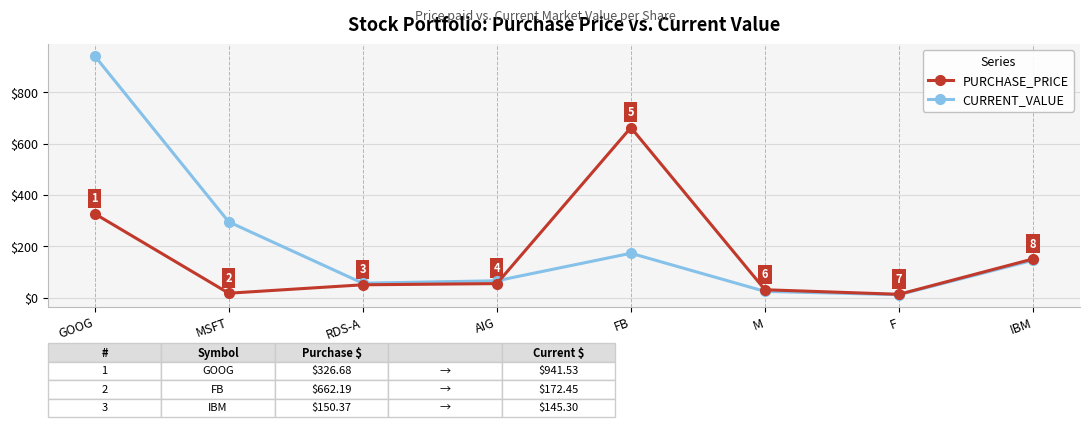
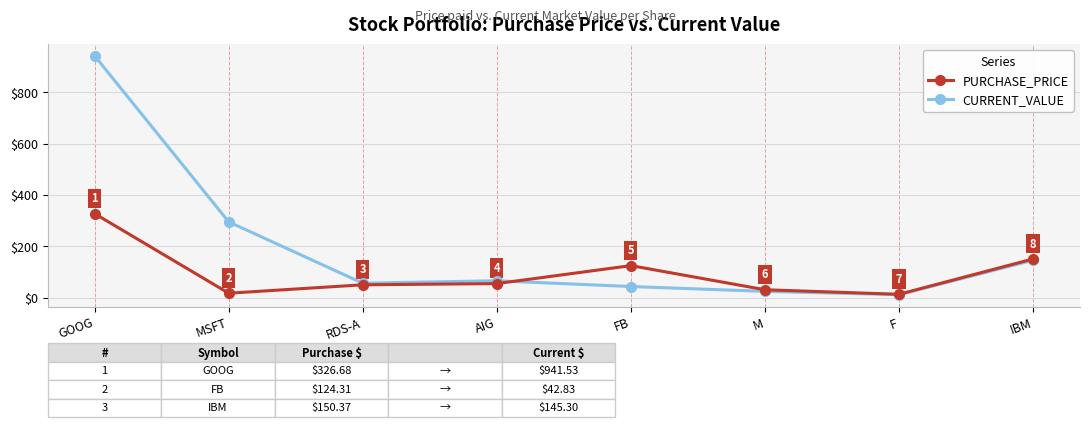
  {
    "PURCHASE_PRICE": {
-     "FB": "$662.19"
+     "FB": "$124.31"
    },
    "CURRENT_VALUE": {
-     "FB": "$172.45"
+     "FB": "$42.83"
    }
  }
